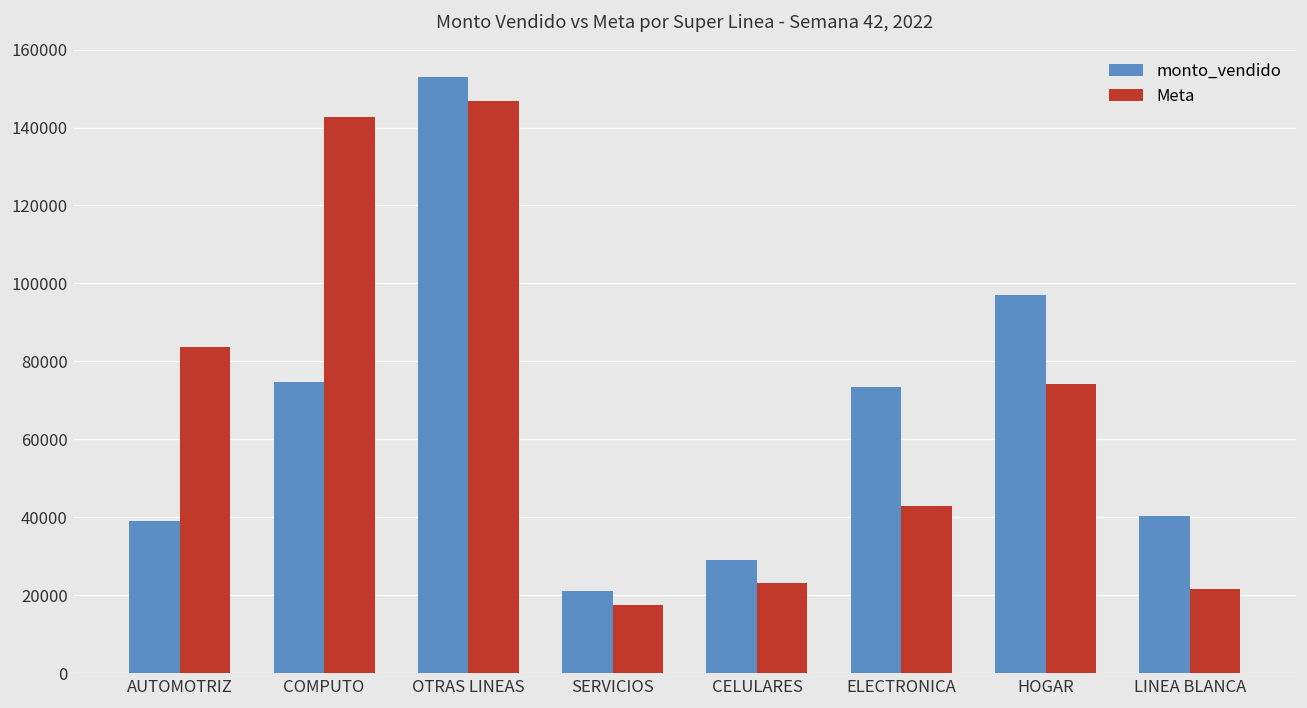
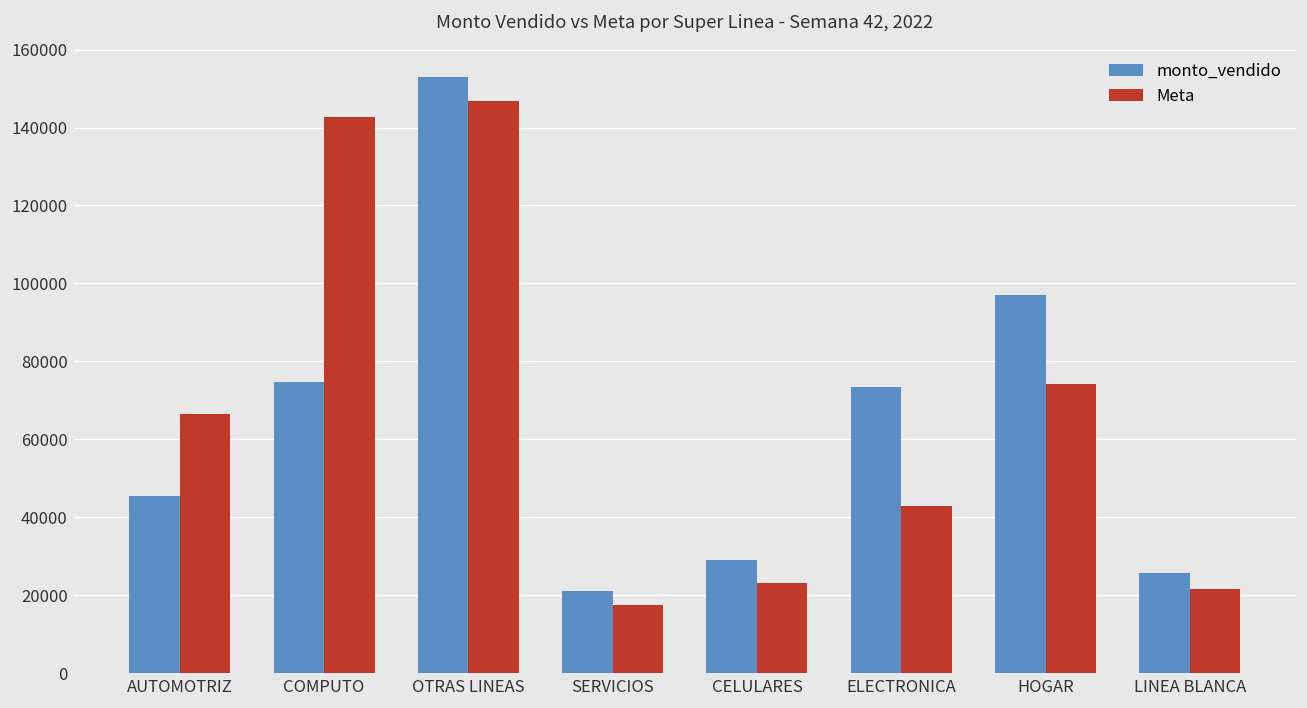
  {
    "monto_vendido": {
-     "AUTOMOTRIZ": 39000,
+     "AUTOMOTRIZ": 45000,
      "COMPUTO": 75000,
      "OTRAS LINEAS": 153000,
      "SERVICIOS": 21000,
      "CELULARES": 29000,
      "ELECTRONICA": 73000,
      "HOGAR": 97000,
-     "LINEA BLANCA": 40000
+     "LINEA BLANCA": 26000
    },
    "Meta": {
-     "AUTOMOTRIZ": 84000,
+     "AUTOMOTRIZ": 66000,
      "COMPUTO": 143000,
      "OTRAS LINEAS": 147000,
      "SERVICIOS": 18000,
      "CELULARES": 23000,
      "ELECTRONICA": 43000,
      "HOGAR": 74000,
      "LINEA BLANCA": 22000
    }
  }
